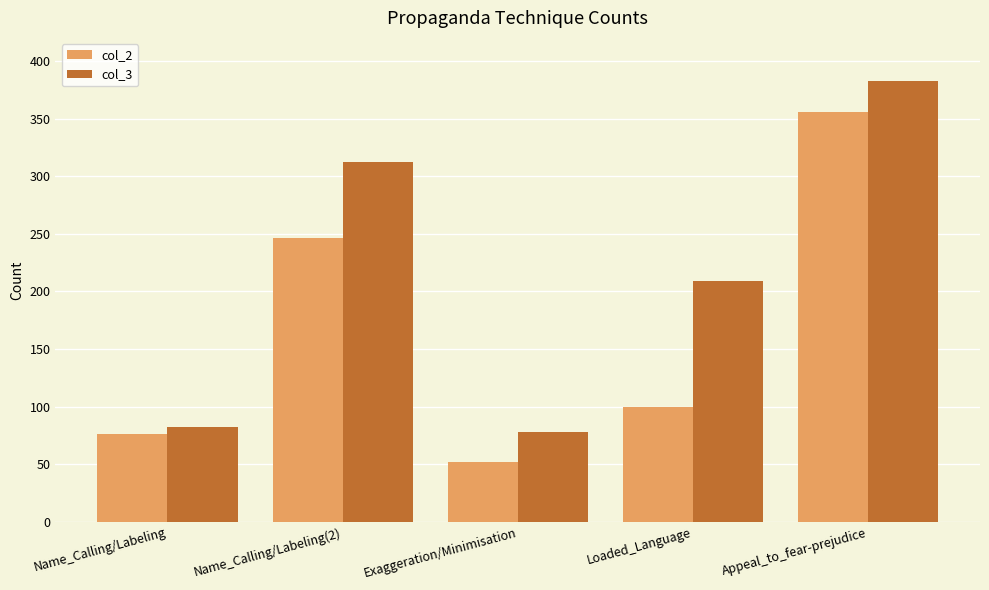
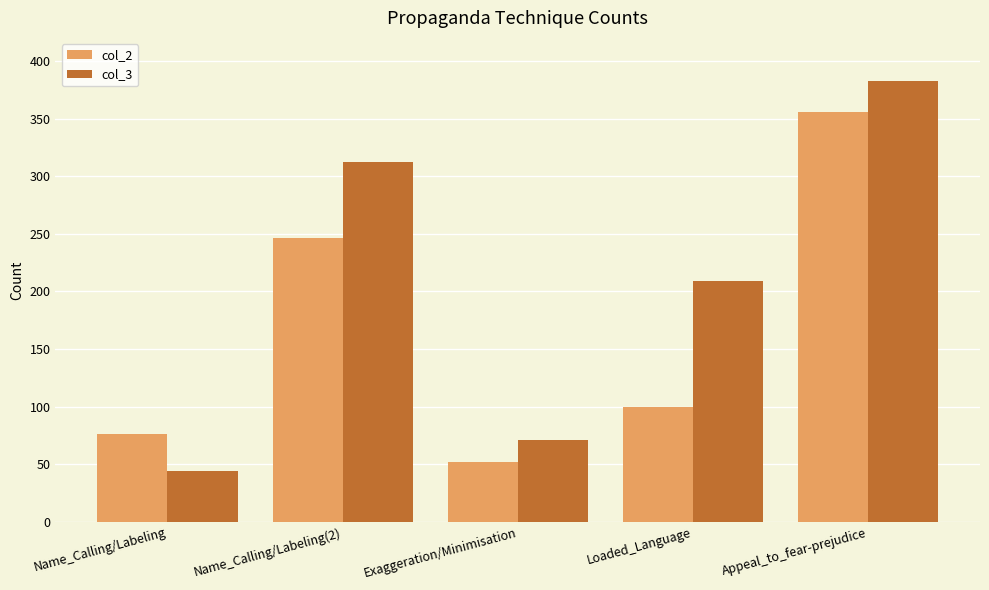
  {
    "col_2": {
      "Name_Calling/Labeling": 76,
      "Name_Calling/Labeling(2)": 246,
      "Exaggeration/Minimisation": 52,
      "Loaded_Language": 100,
      "Appeal_to_fear-prejudice": 356
    },
    "col_3": {
-     "Name_Calling/Labeling": 82,
+     "Name_Calling/Labeling": 44,
      "Name_Calling/Labeling(2)": 312,
-     "Exaggeration/Minimisation": 78,
+     "Exaggeration/Minimisation": 71,
      "Loaded_Language": 209,
      "Appeal_to_fear-prejudice": 383
    }
  }
